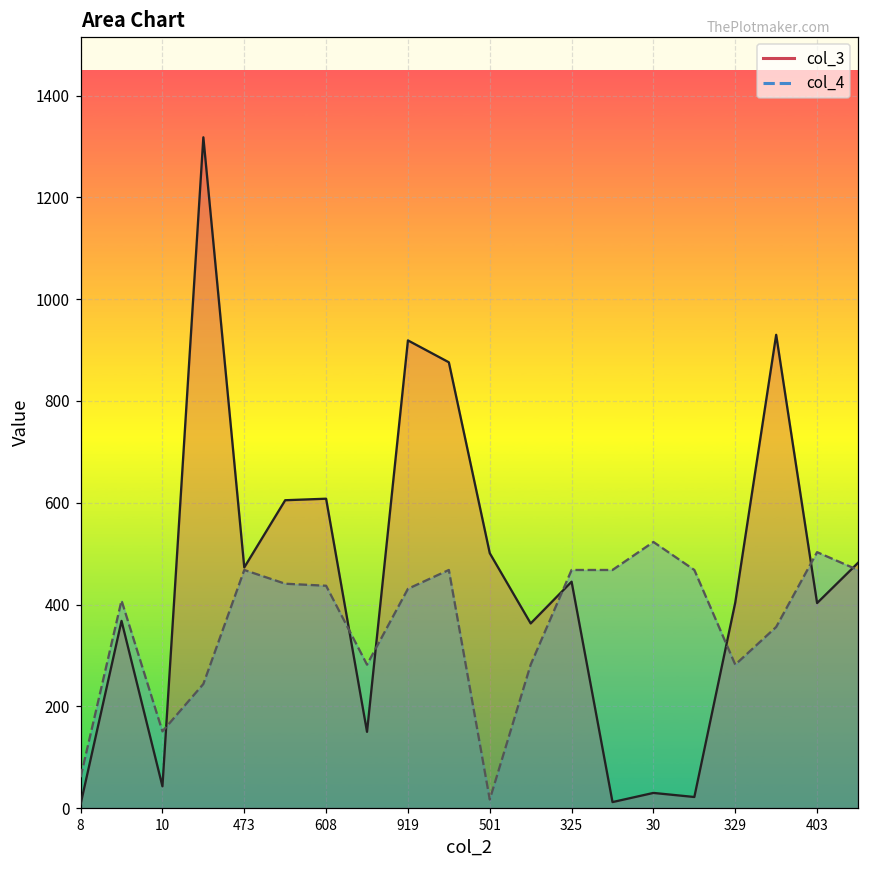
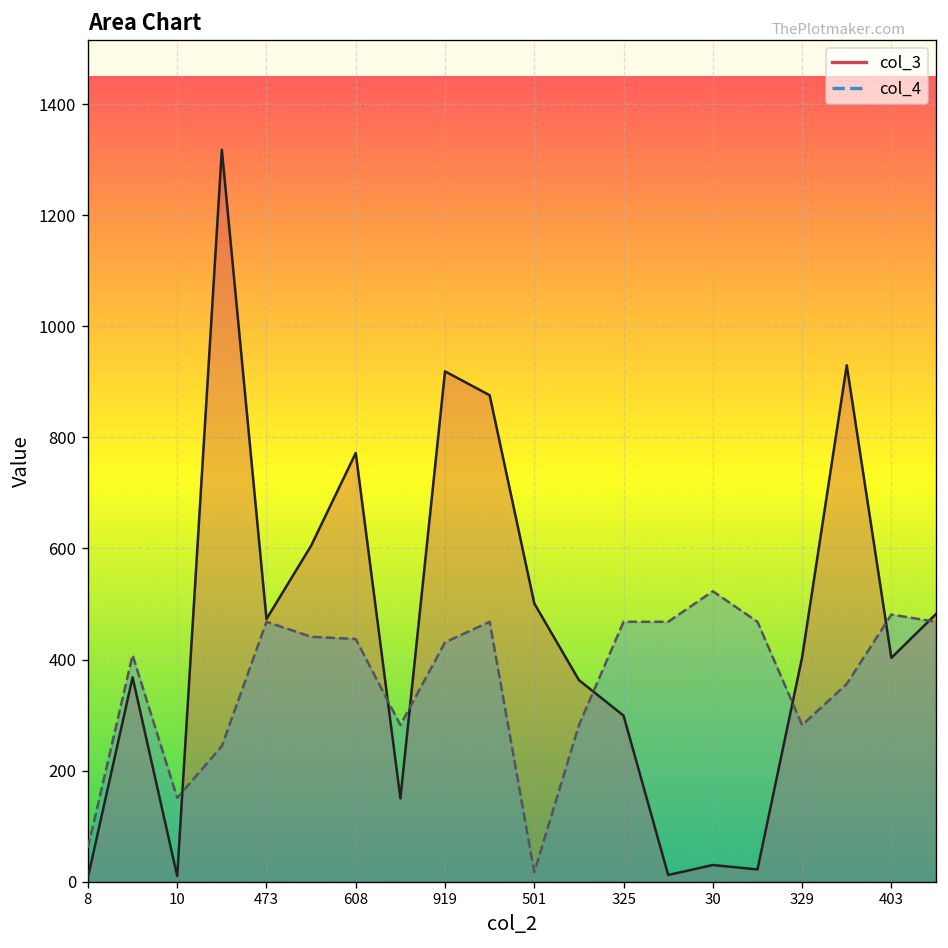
  {
    "col_3": {
      "8": 10,
-     "10": 40,
-     "608": 610,
+     "10": 10,
+     "608": 770,
      "919": 920,
      "501": 500,
-     "325": 450,
+     "325": 300,
      "30": 30,
      "329": 400,
      "403": 400
    },
    "col_4": {
      "8": 60,
      "10": 150,
      "608": 440,
      "919": 430,
      "501": 20,
      "325": 470,
      "30": 520,
      "329": 280,
-     "403": 500
+     "403": 480
    }
  }
